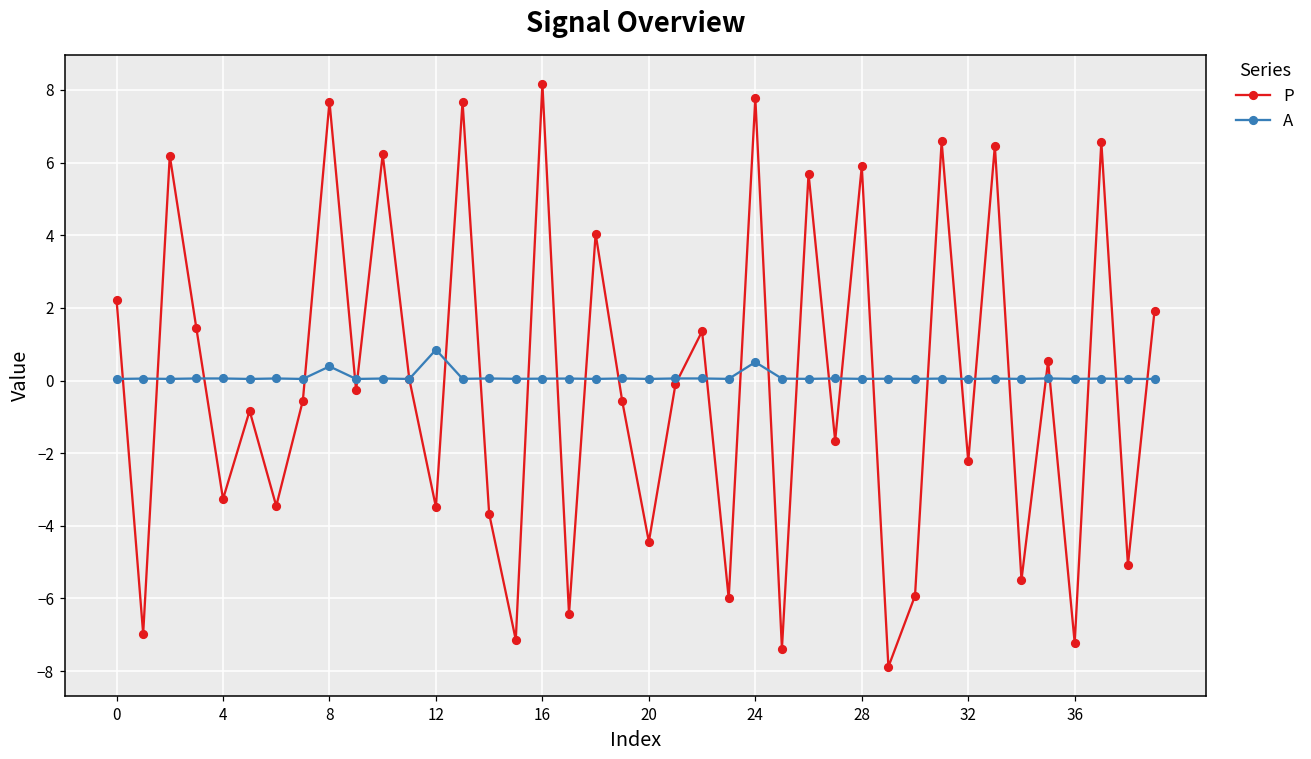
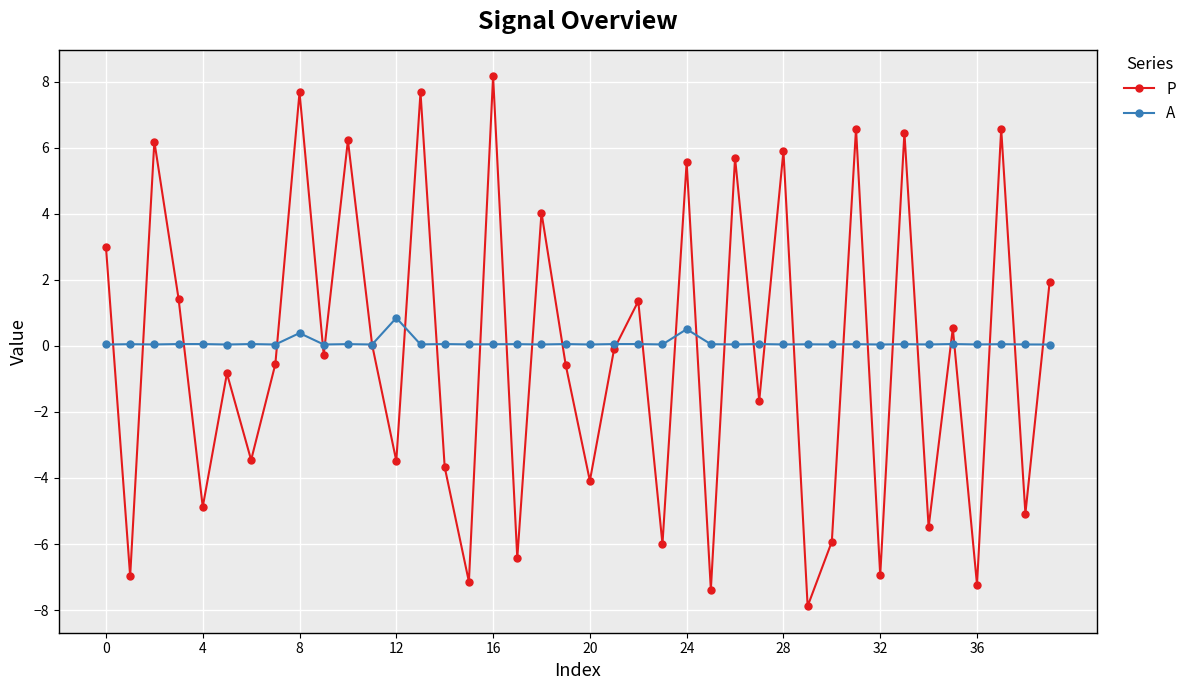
  {
    "P": {
-     "0": 2.2,
-     "4": -3.3,
+     "0": 3.0,
+     "4": -4.9,
      "8": 7.7,
      "12": -3.5,
      "16": 8.2,
-     "20": -4.4,
-     "24": 7.8,
+     "20": -4.1,
+     "24": 5.6,
      "28": 5.9,
-     "32": -2.2,
+     "32": -7.0,
      "36": -7.2
    },
    "A": {
      "0": 0.0,
      "4": 0.1,
      "8": 0.4,
      "12": 0.8,
      "16": 0.1,
      "20": 0.0,
      "24": 0.5,
      "28": 0.0,
      "32": 0.0,
      "36": 0.0
    }
  }
